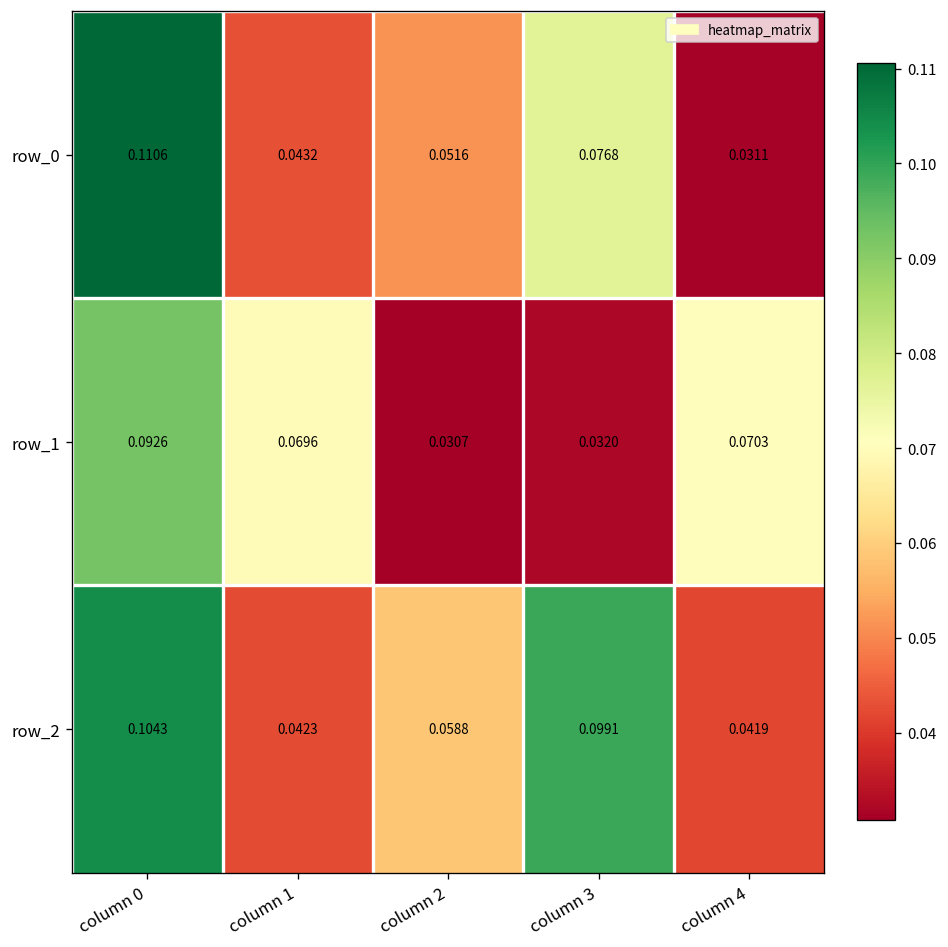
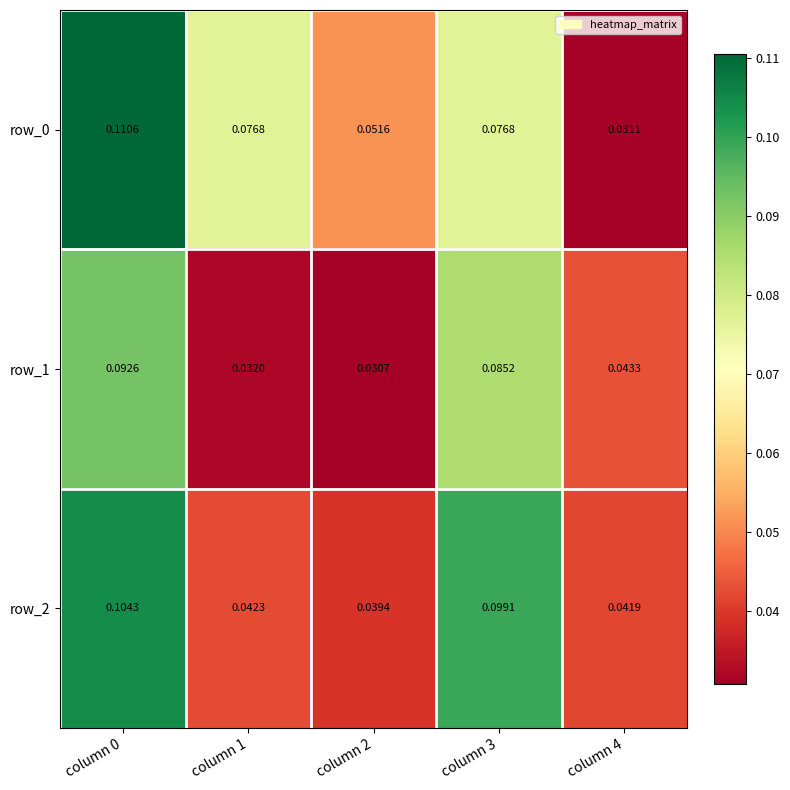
  {
    "row_0": {
      "column 0": 0.1106,
-     "column 1": 0.0432,
+     "column 1": 0.0768,
      "column 2": 0.0516,
      "column 3": 0.0768,
      "column 4": 0.0311
    },
    "row_1": {
      "column 0": 0.0926,
-     "column 1": 0.0696,
+     "column 1": 0.0320,
      "column 2": 0.0307,
-     "column 3": 0.0320,
-     "column 4": 0.0703
+     "column 3": 0.0852,
+     "column 4": 0.0433
    },
    "row_2": {
      "column 0": 0.1043,
      "column 1": 0.0423,
-     "column 2": 0.0588,
+     "column 2": 0.0394,
      "column 3": 0.0991,
      "column 4": 0.0419
    }
  }
